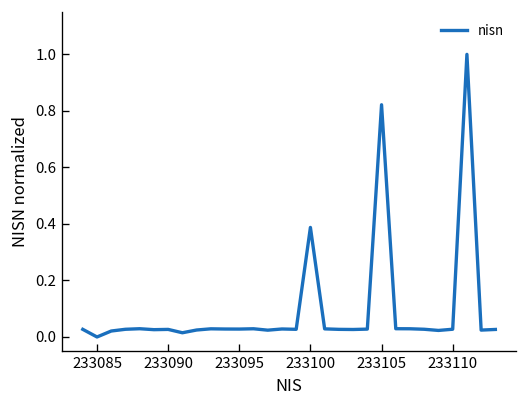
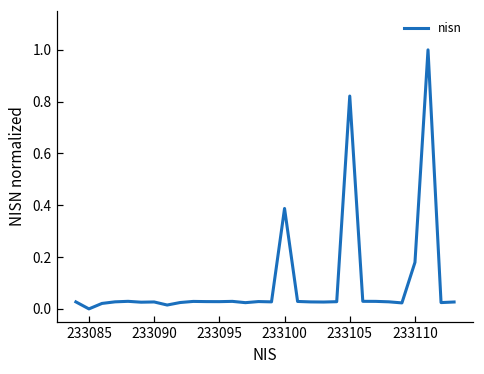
  {
    "233085": 0.00,
    "233090": 0.03,
    "233095": 0.03,
    "233100": 0.39,
    "233105": 0.82,
-   "233110": 0.03
+   "233110": 0.18
  }
